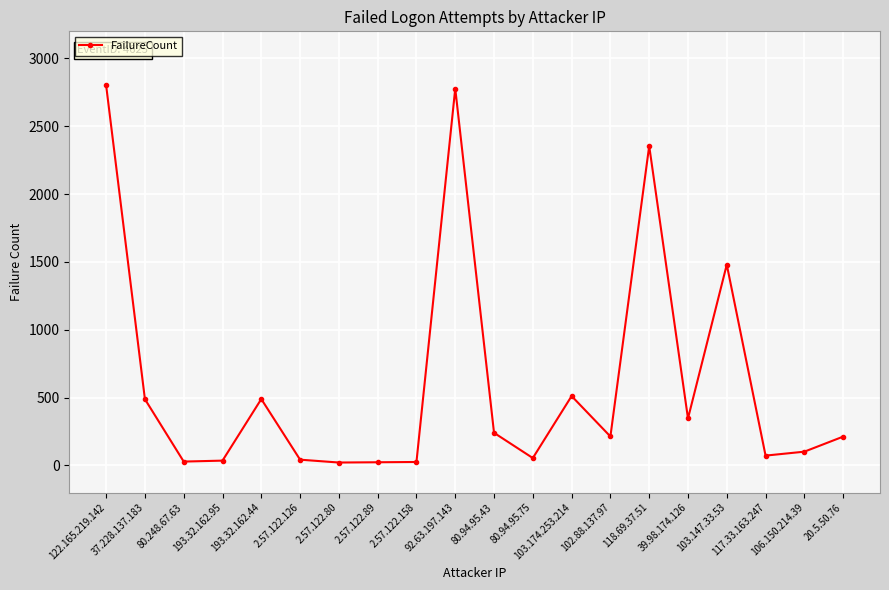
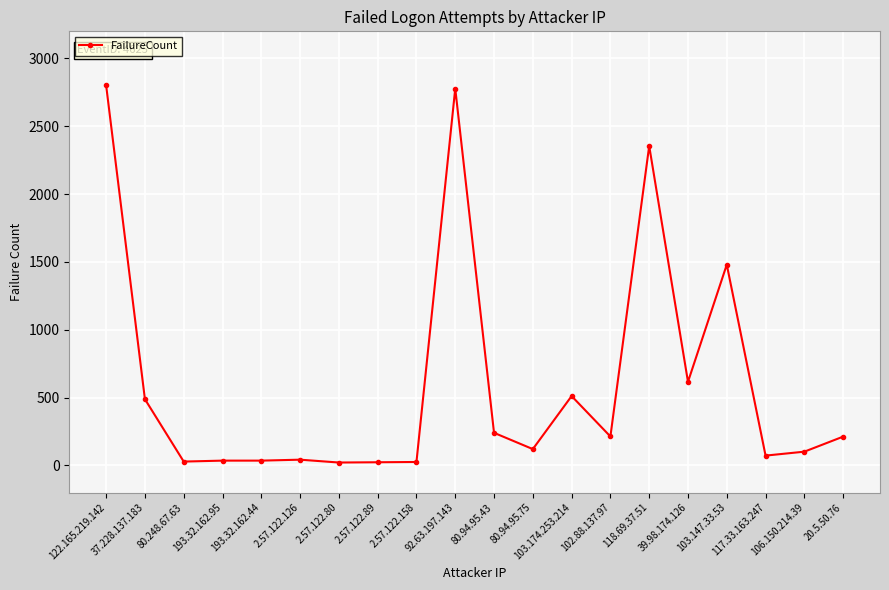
  {
    "122.165.219.142": 2800,
    "37.228.137.183": 490,
    "80.248.67.63": 30,
    "193.32.162.95": 40,
-   "193.32.162.44": 490,
+   "193.32.162.44": 40,
    "2.57.122.126": 40,
    "2.57.122.80": 20,
    "2.57.122.89": 20,
    "2.57.122.158": 30,
    "92.63.197.143": 2780,
    "80.94.95.43": 240,
-   "80.94.95.75": 50,
+   "80.94.95.75": 120,
    "103.174.253.214": 510,
    "102.88.137.97": 210,
    "118.69.37.51": 2360,
-   "39.98.174.126": 350,
+   "39.98.174.126": 620,
    "103.147.33.53": 1480,
    "117.33.163.247": 70,
    "106.150.214.39": 100,
    "20.5.50.76": 210
  }
